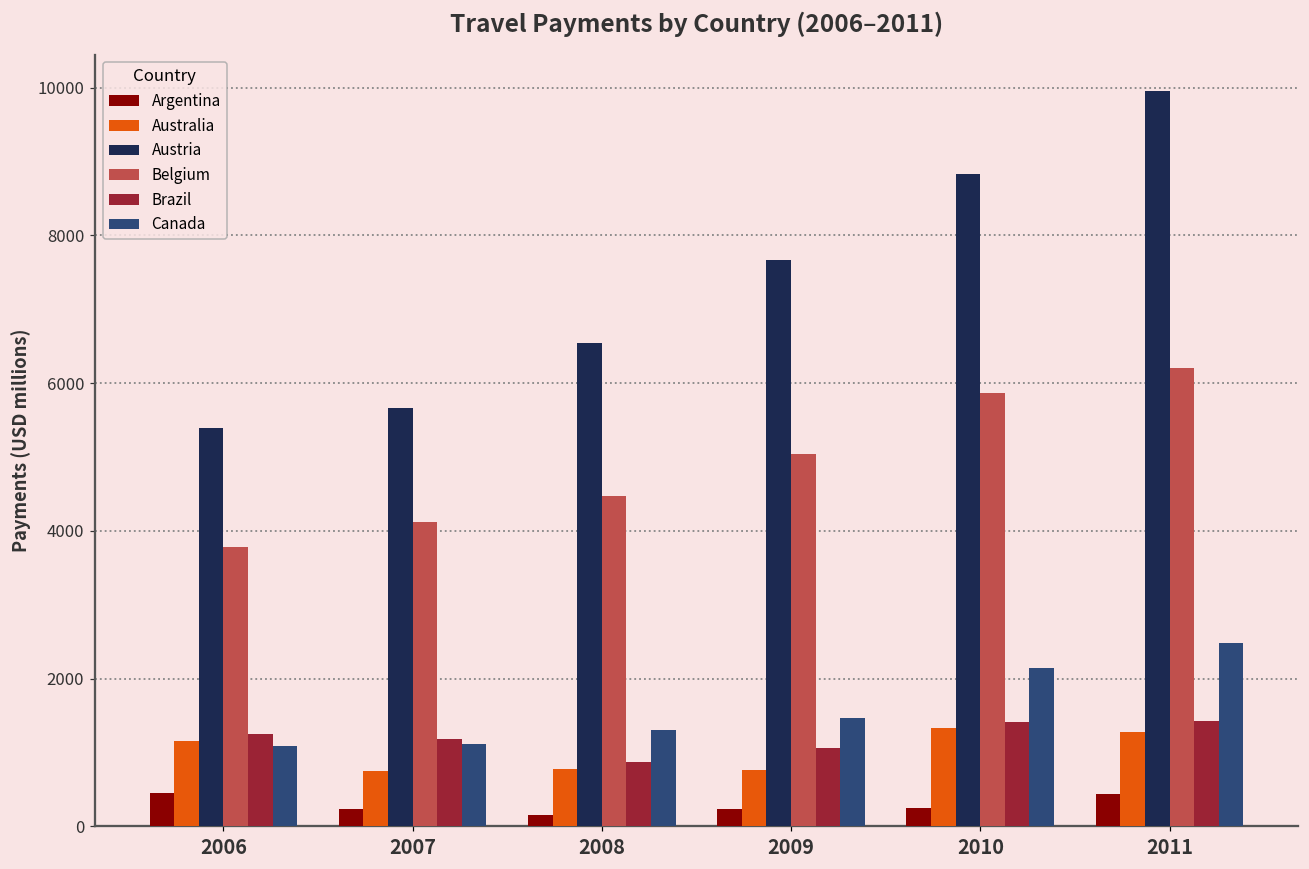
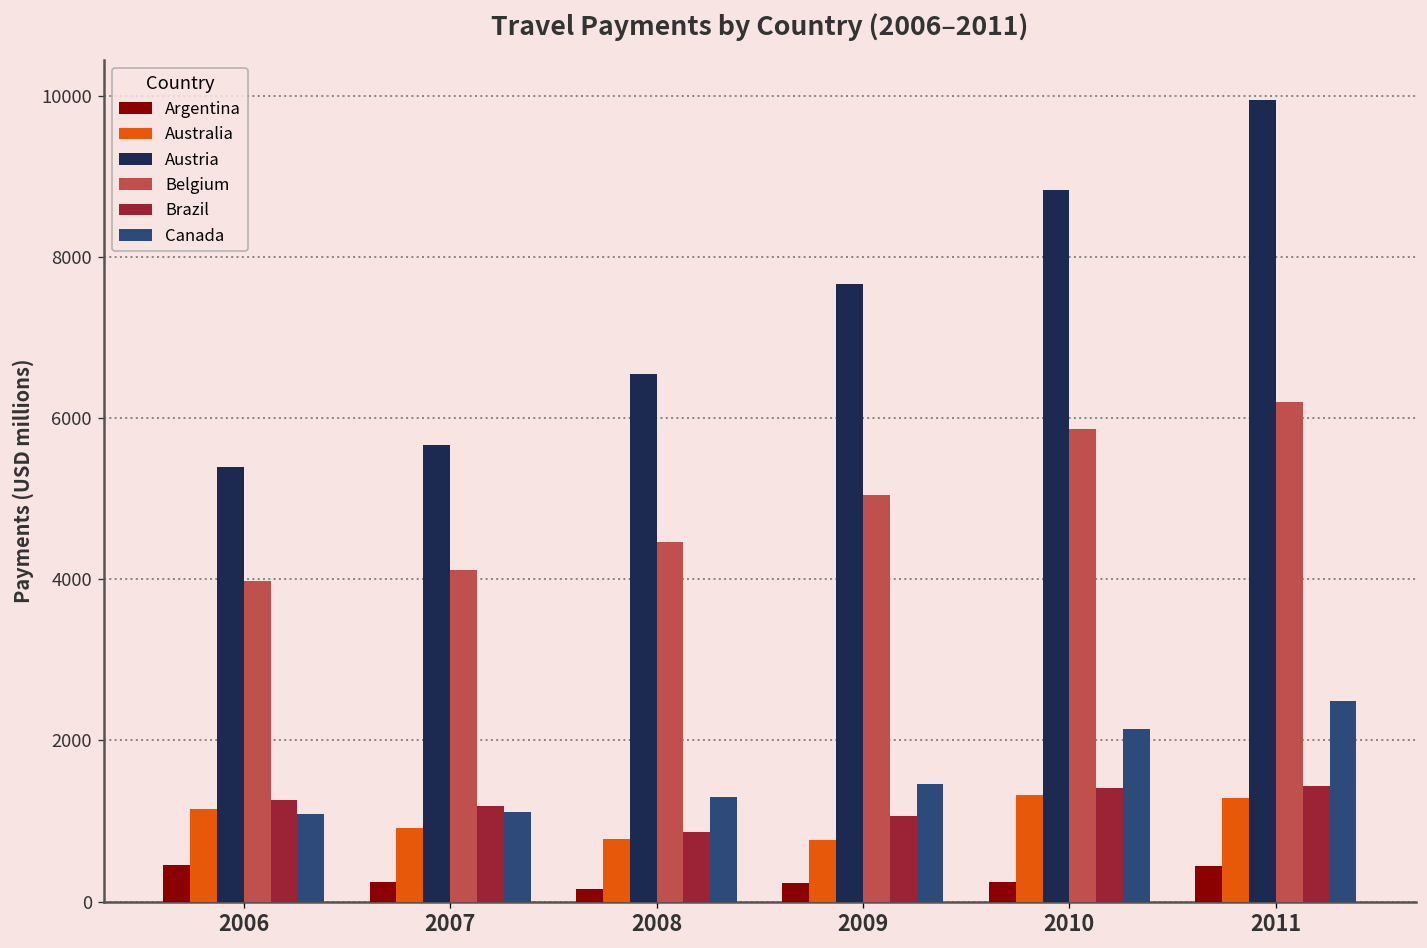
  {
    "Argentina": {
      "2006": 500,
      "2007": 200,
      "2008": 200,
      "2009": 200,
      "2010": 200,
      "2011": 400
    },
    "Australia": {
      "2006": 1200,
-     "2007": 800,
+     "2007": 900,
      "2008": 800,
      "2009": 800,
      "2010": 1300,
      "2011": 1300
    },
    "Belgium": {
-     "2006": 3800,
+     "2006": 4000,
      "2007": 4100,
      "2008": 4500,
      "2009": 5000,
      "2010": 5900,
      "2011": 6200
    },
    "Brazil": {
      "2006": 1300,
      "2007": 1200,
      "2008": 900,
      "2009": 1100,
      "2010": 1400,
      "2011": 1400
    }
  }
